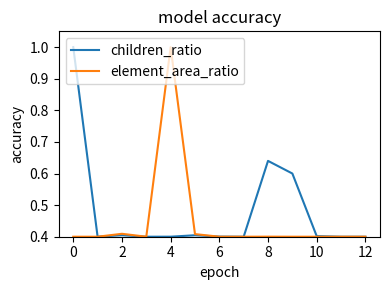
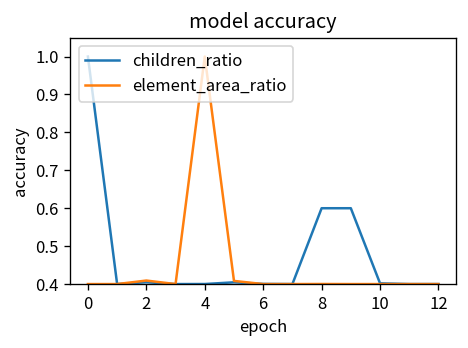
  {
    "children_ratio": {
      "4": 0.40,
-     "8": 0.64
+     "8": 0.60
    },
    "element_area_ratio": {
      "0": 0.40,
      "8": 0.40
    }
  }
